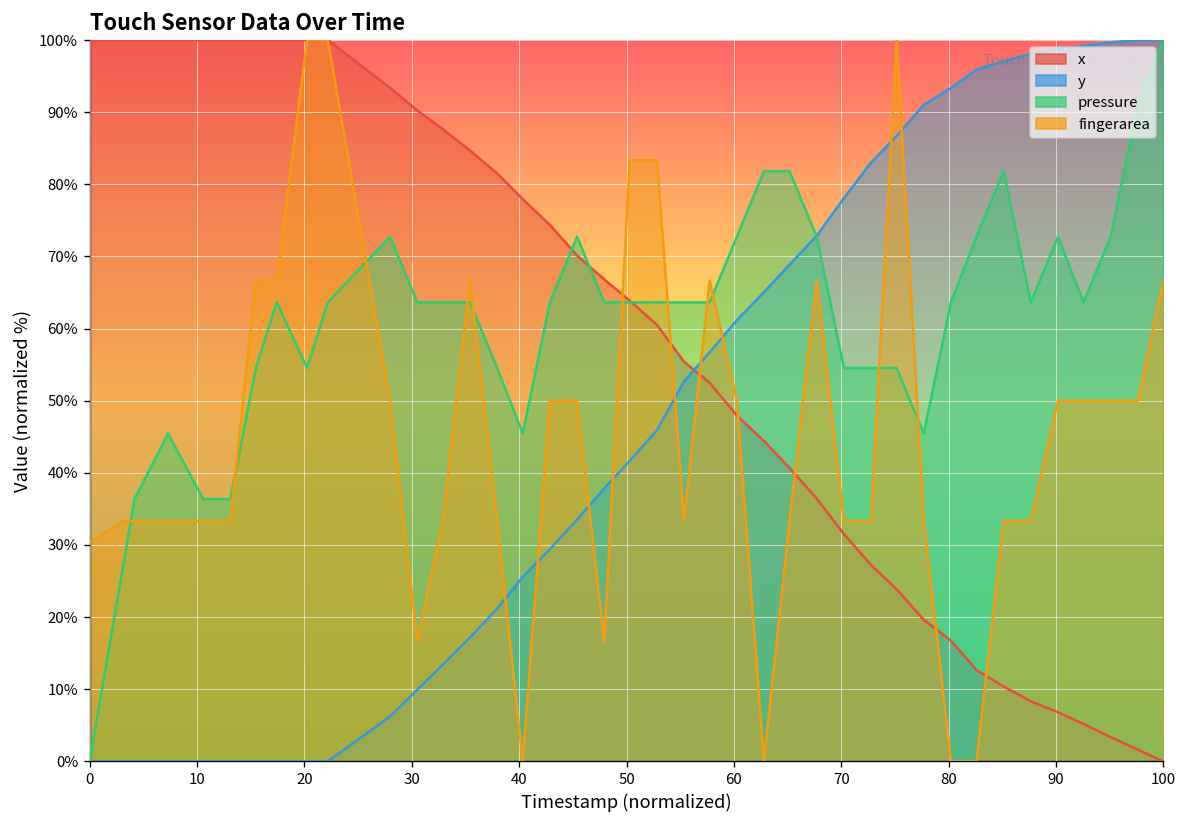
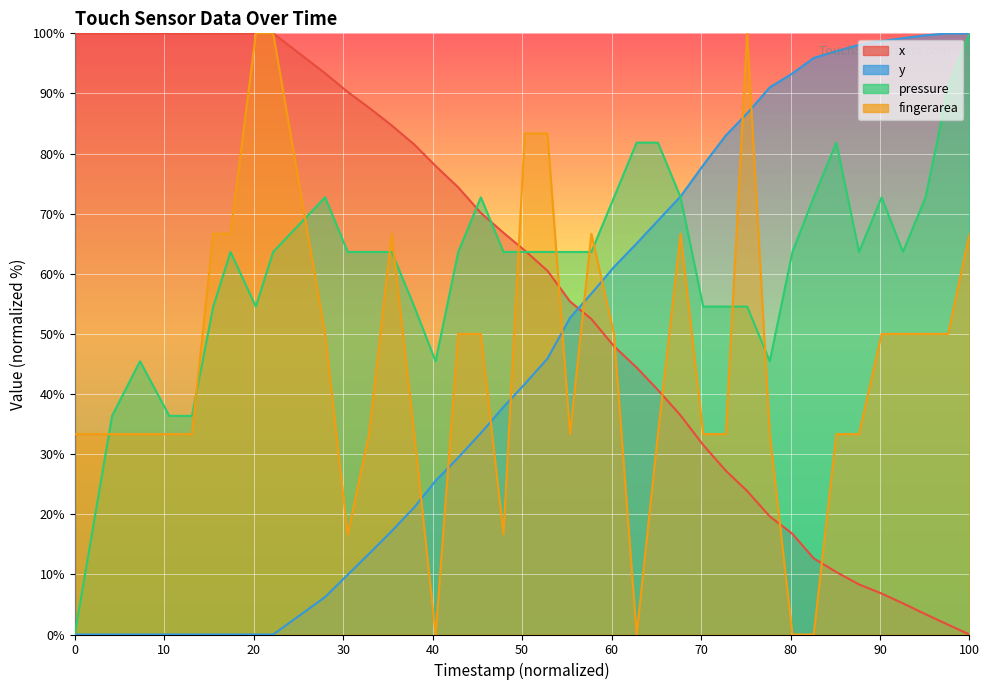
  {
    "x": {
      "0": "100%",
      "100": "0%"
    },
    "fingerarea": {
-     "0": "30%",
+     "0": "33%",
      "100": "67%"
    }
  }
